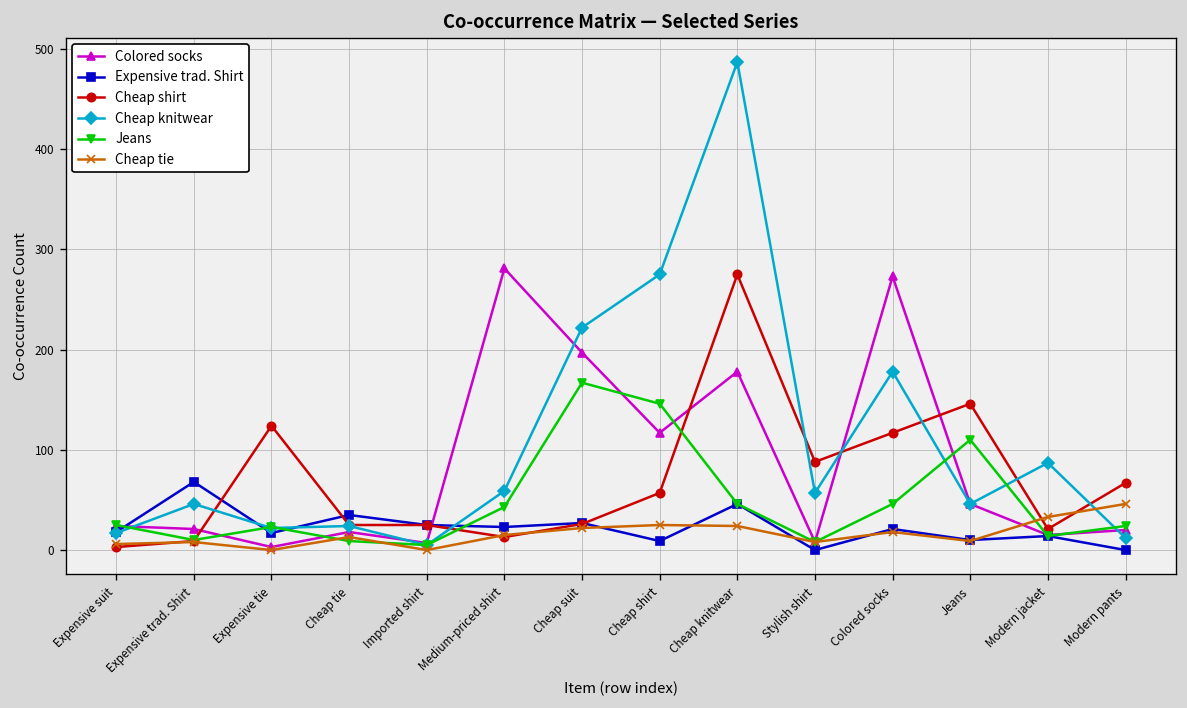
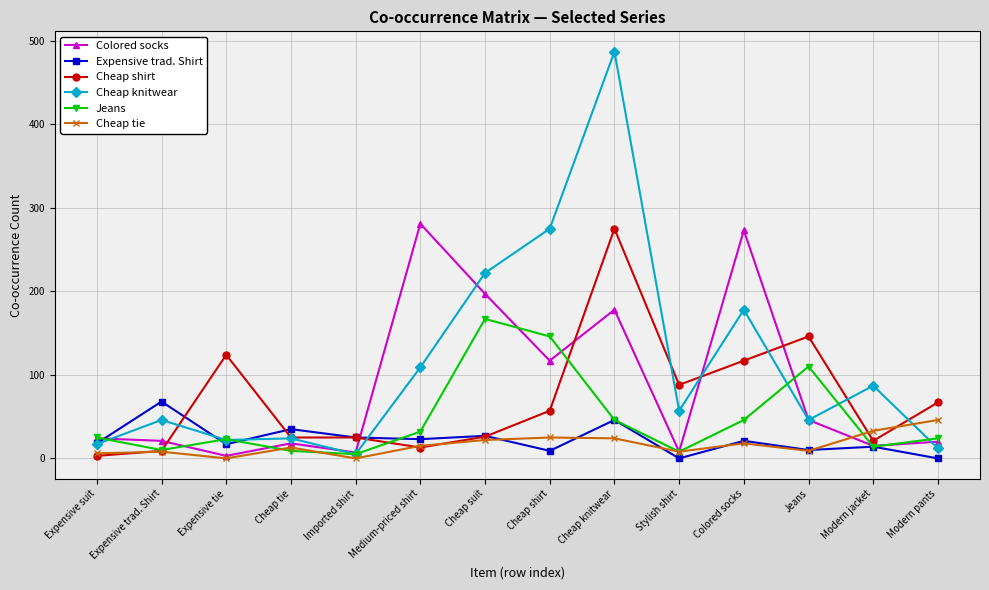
  {
    "Colored socks": {
      "Expensive trad. Shirt": 20,
      "Cheap tie": 20,
      "Medium-priced shirt": 280,
      "Cheap suit": 200,
      "Cheap shirt": 120,
      "Cheap knitwear": 180,
      "Colored socks": 270,
      "Modern pants": 20
    },
    "Expensive trad. Shirt": {
      "Expensive trad. Shirt": 70,
      "Expensive tie": 20,
      "Cheap tie": 40,
      "Medium-priced shirt": 20,
      "Cheap shirt": 10,
      "Stylish shirt": 0,
      "Modern pants": 0
    },
    "Cheap shirt": {
      "Expensive tie": 120,
      "Cheap shirt": 60,
      "Cheap knitwear": 280,
      "Stylish shirt": 90,
      "Colored socks": 120,
      "Jeans": 150,
      "Modern jacket": 20,
      "Modern pants": 70
    },
    "Cheap knitwear": {
      "Expensive trad. Shirt": 50,
-     "Medium-priced shirt": 60,
+     "Medium-priced shirt": 110,
      "Cheap suit": 220,
      "Cheap shirt": 280,
      "Cheap knitwear": 490,
      "Stylish shirt": 60,
      "Colored socks": 180,
      "Modern jacket": 90,
      "Modern pants": 10
    },
    "Jeans": {
      "Cheap tie": 10,
-     "Medium-priced shirt": 40,
+     "Medium-priced shirt": 30,
      "Cheap suit": 170,
      "Cheap shirt": 150,
      "Colored socks": 50,
      "Jeans": 110,
      "Modern pants": 20
    },
    "Cheap tie": {
      "Cheap tie": 10,
      "Imported shirt": 0,
      "Cheap suit": 20,
      "Cheap shirt": 30,
      "Cheap knitwear": 20,
      "Modern jacket": 30,
      "Modern pants": 50
    }
  }
